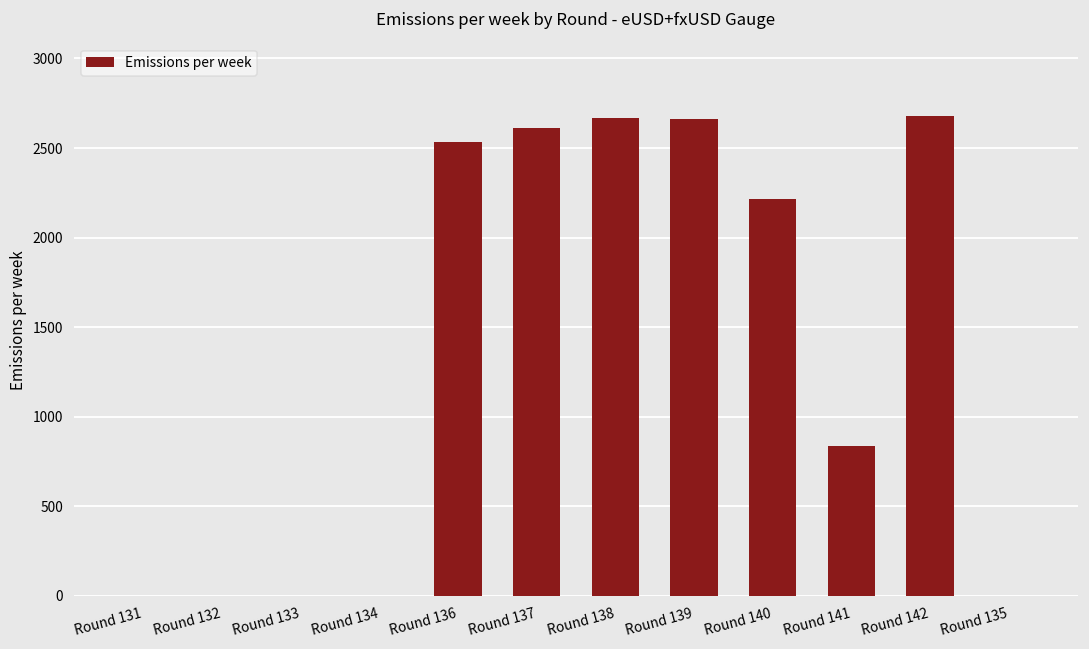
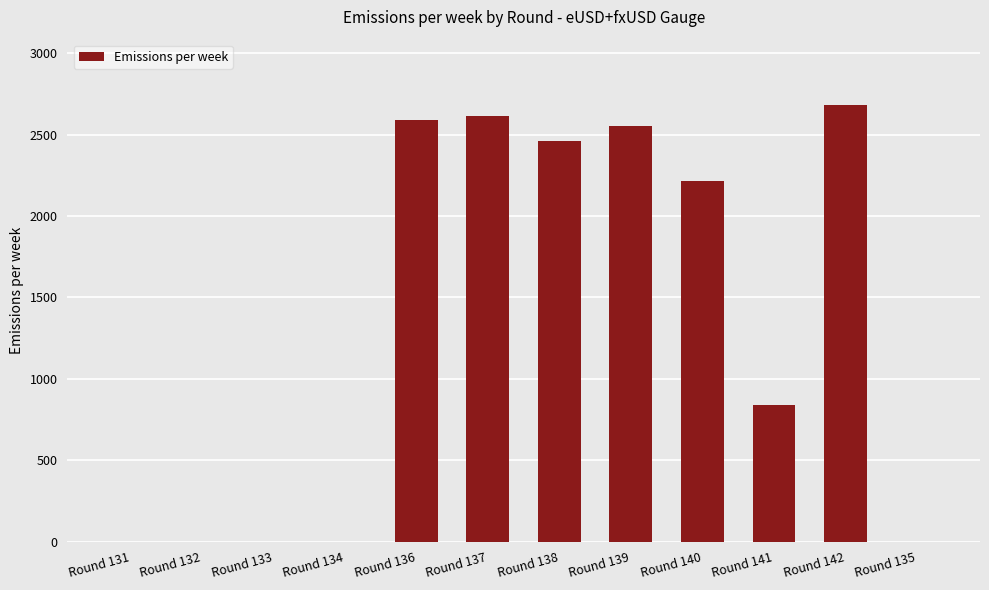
  {
    "Round 131": 0,
    "Round 132": 0,
    "Round 133": 0,
    "Round 134": 0,
-   "Round 136": 2540,
+   "Round 136": 2590,
    "Round 137": 2610,
-   "Round 138": 2670,
-   "Round 139": 2660,
+   "Round 138": 2460,
+   "Round 139": 2550,
    "Round 140": 2220,
    "Round 141": 840,
    "Round 142": 2680,
    "Round 135": 0
  }
